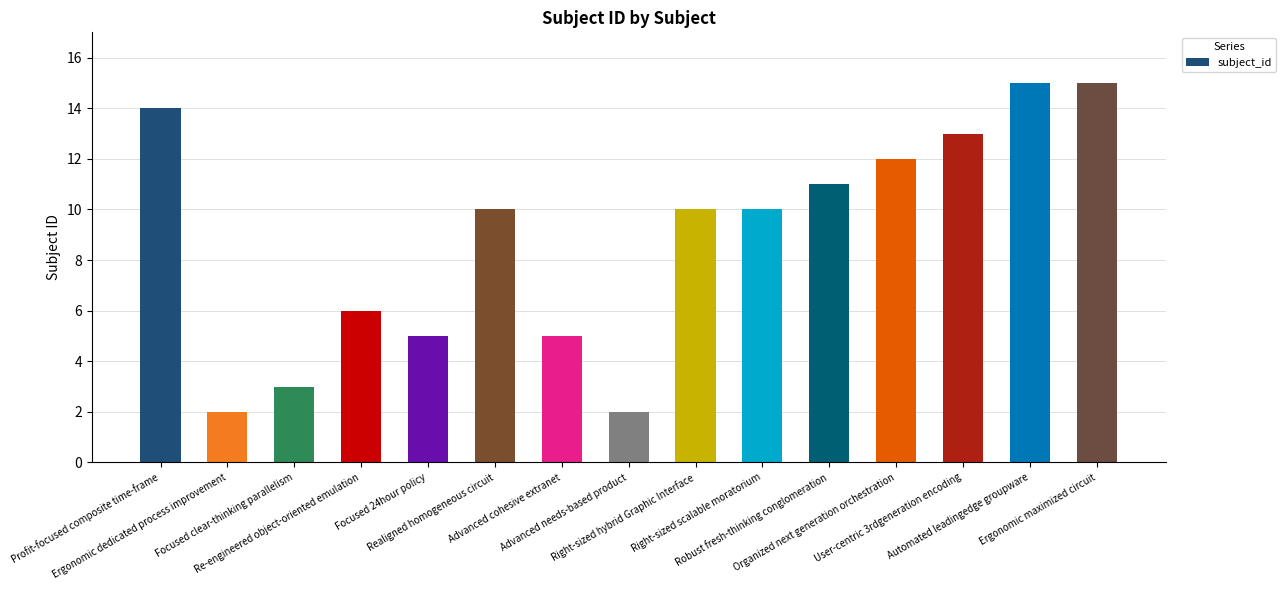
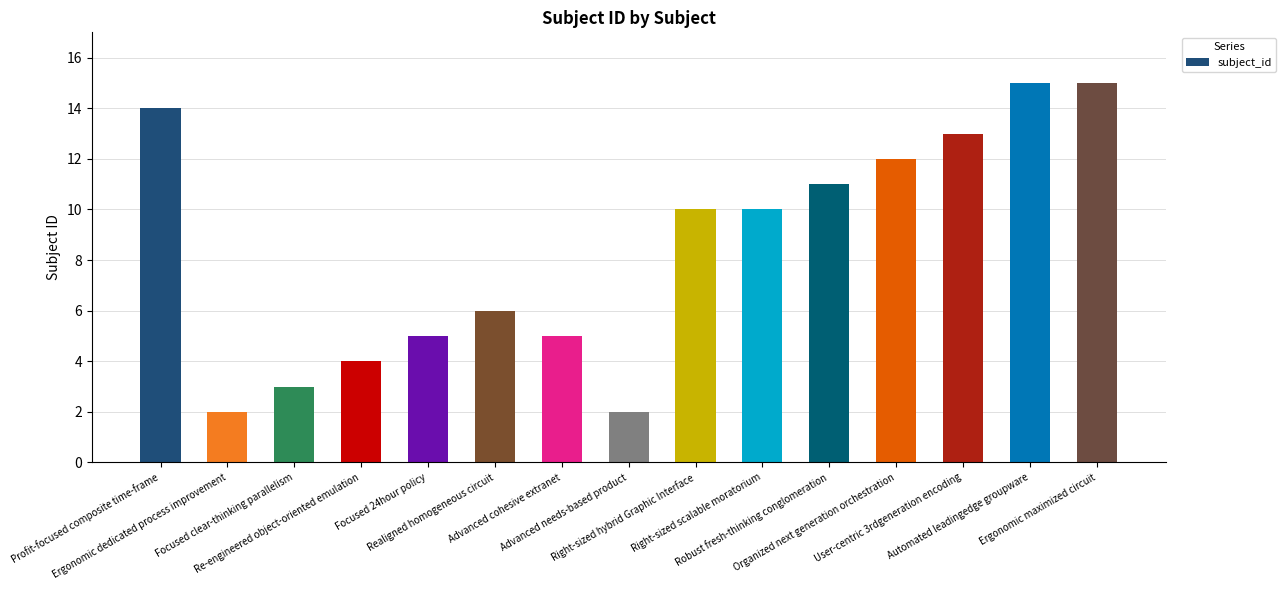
  {
    "Profit-focused composite time-frame": 14,
    "Ergonomic dedicated process improvement": 2,
    "Focused clear-thinking parallelism": 3,
-   "Re-engineered object-oriented emulation": 6,
+   "Re-engineered object-oriented emulation": 4,
    "Focused 24hour policy": 5,
-   "Realigned homogeneous circuit": 10,
+   "Realigned homogeneous circuit": 6,
    "Advanced cohesive extranet": 5,
    "Advanced needs-based product": 2,
    "Right-sized hybrid Graphic Interface": 10,
    "Right-sized scalable moratorium": 10,
    "Robust fresh-thinking conglomeration": 11,
    "Organized next generation orchestration": 12,
    "User-centric 3rdgeneration encoding": 13,
    "Automated leadingedge groupware": 15,
    "Ergonomic maximized circuit": 15
  }
